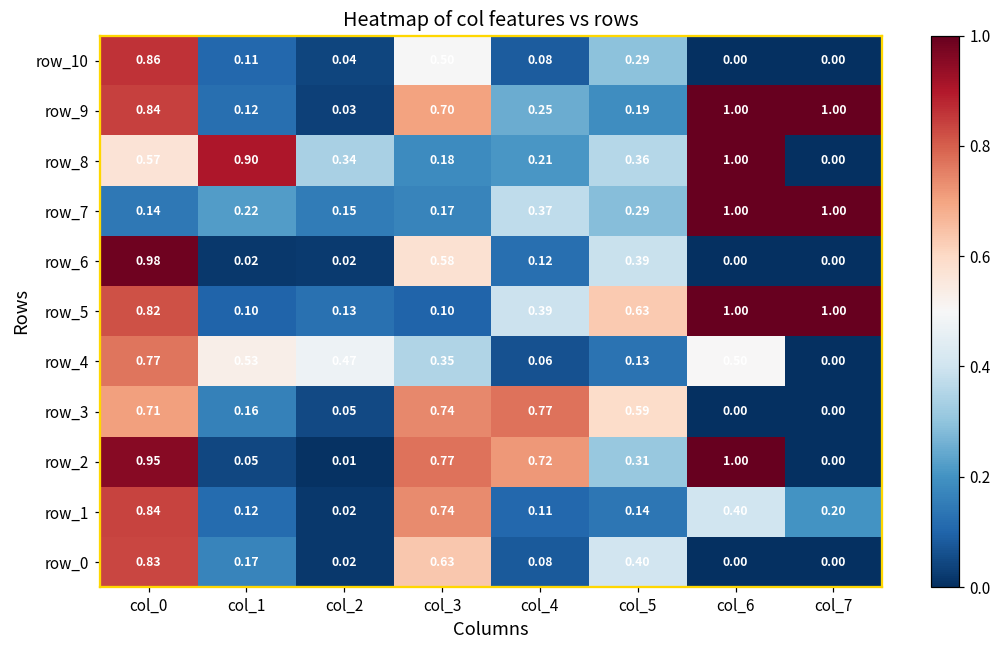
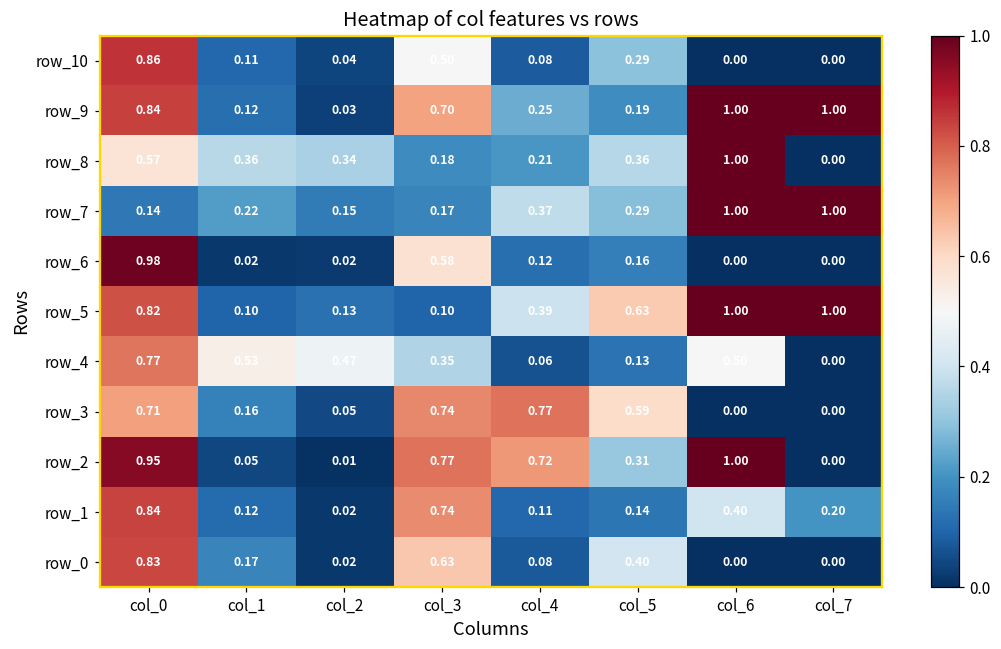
  {
    "row_10": {
      "col_0": 0.86,
      "col_1": 0.11,
      "col_2": 0.04,
      "col_4": 0.08,
      "col_5": 0.29,
      "col_6": 0.00,
      "col_7": 0.00
    },
    "row_9": {
      "col_0": 0.84,
      "col_1": 0.12,
      "col_2": 0.03,
      "col_3": 0.70,
      "col_4": 0.25,
      "col_5": 0.19,
      "col_6": 1.00,
      "col_7": 1.00
    },
    "row_8": {
-     "col_1": 0.90,
+     "col_1": 0.36,
      "col_2": 0.34,
      "col_3": 0.18,
      "col_4": 0.21,
      "col_5": 0.36,
      "col_6": 1.00,
      "col_7": 0.00
    },
    "row_7": {
      "col_0": 0.14,
      "col_1": 0.22,
      "col_2": 0.15,
      "col_3": 0.17,
      "col_4": 0.37,
      "col_5": 0.29,
      "col_6": 1.00,
      "col_7": 1.00
    },
    "row_6": {
      "col_0": 0.98,
      "col_1": 0.02,
      "col_2": 0.02,
      "col_4": 0.12,
-     "col_5": 0.39,
+     "col_5": 0.16,
      "col_6": 0.00,
      "col_7": 0.00
    },
    "row_5": {
      "col_0": 0.82,
      "col_1": 0.10,
      "col_2": 0.13,
      "col_3": 0.10,
      "col_4": 0.39,
      "col_5": 0.63,
      "col_6": 1.00,
      "col_7": 1.00
    },
    "row_4": {
      "col_0": 0.77,
      "col_3": 0.35,
      "col_4": 0.06,
      "col_5": 0.13,
      "col_7": 0.00
    },
    "row_3": {
      "col_0": 0.71,
      "col_1": 0.16,
      "col_2": 0.05,
      "col_3": 0.74,
      "col_4": 0.77,
      "col_5": 0.59,
      "col_6": 0.00,
      "col_7": 0.00
    },
    "row_2": {
      "col_0": 0.95,
      "col_1": 0.05,
      "col_2": 0.01,
      "col_3": 0.77,
      "col_4": 0.72,
      "col_5": 0.31,
      "col_6": 1.00,
      "col_7": 0.00
    },
    "row_1": {
      "col_0": 0.84,
      "col_1": 0.12,
      "col_2": 0.02,
      "col_3": 0.74,
      "col_4": 0.11,
      "col_5": 0.14,
      "col_7": 0.20
    },
    "row_0": {
      "col_0": 0.83,
      "col_1": 0.17,
      "col_2": 0.02,
      "col_3": 0.63,
      "col_4": 0.08,
      "col_6": 0.00,
      "col_7": 0.00
    }
  }
